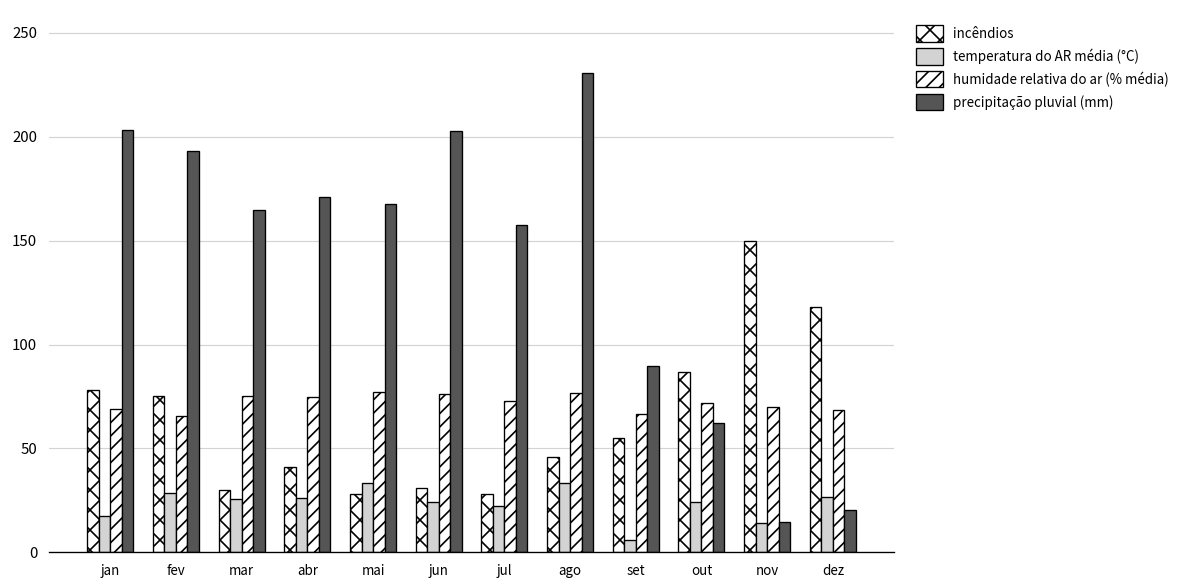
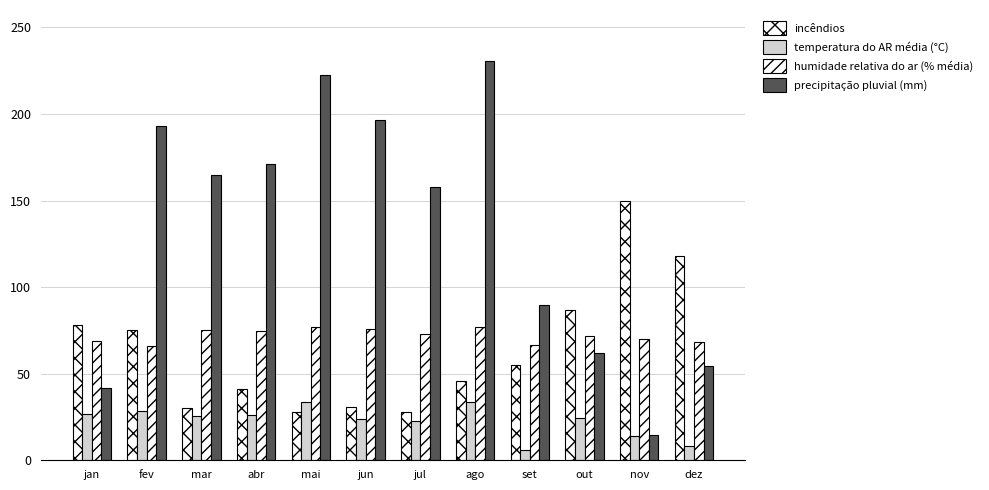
  {
    "temperatura do AR média (°C)": {
-     "jan": 18,
+     "jan": 27,
      "fev": 28,
      "mar": 26,
      "abr": 26,
      "mai": 33,
      "jun": 24,
      "jul": 22,
      "ago": 33,
      "set": 6,
      "out": 24,
      "nov": 14,
-     "dez": 27
+     "dez": 8
    },
    "precipitação pluvial (mm)": {
-     "jan": 203,
+     "jan": 42,
      "fev": 193,
      "mar": 165,
      "abr": 171,
-     "mai": 168,
-     "jun": 203,
+     "mai": 222,
+     "jun": 197,
      "jul": 158,
      "ago": 231,
      "set": 90,
      "out": 62,
      "nov": 15,
-     "dez": 20
+     "dez": 54
    }
  }
